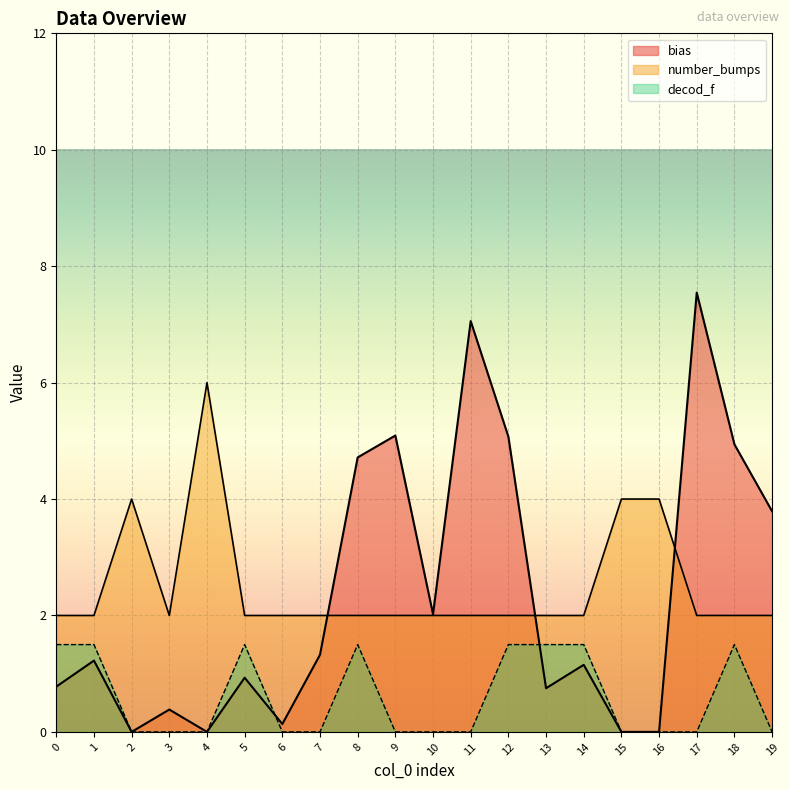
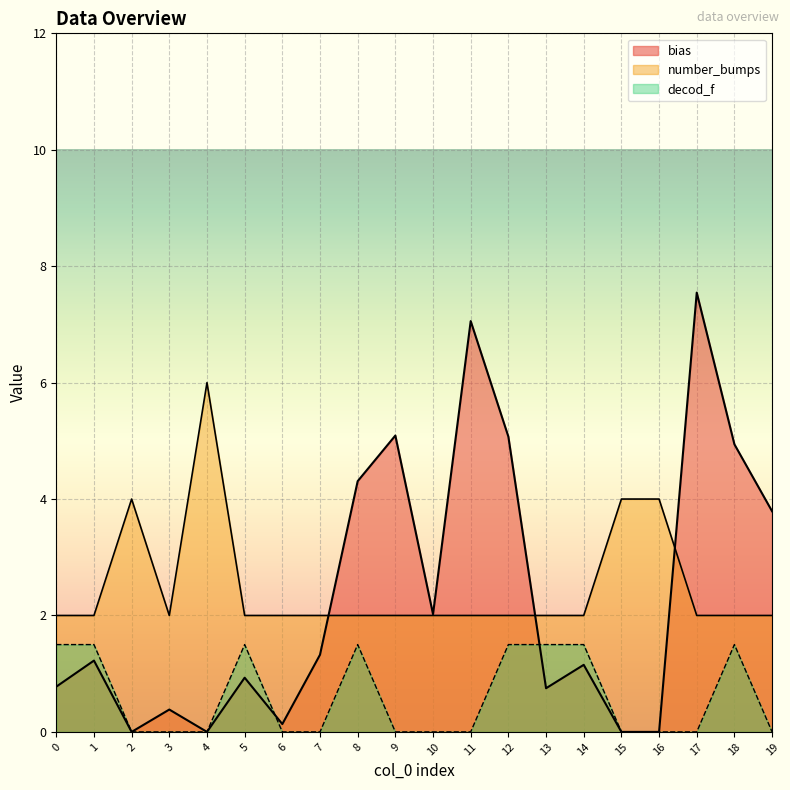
  {
    "bias": {
      "0": 0.8,
      "1": 1.2,
      "3": 0.4,
      "5": 0.9,
      "6": 0.1,
      "7": 1.3,
-     "8": 4.7,
+     "8": 4.3,
      "9": 5.1,
      "11": 7.1,
      "12": 5.1,
      "13": 0.8,
      "14": 1.2,
      "17": 7.5,
      "18": 4.9,
      "19": 3.8
    },
    "number_bumps": {
      "0": 2.0,
      "1": 2.0,
      "2": 4.0,
      "3": 2.0,
      "4": 6.0,
      "5": 2.0,
      "6": 2.0,
      "7": 2.0,
      "8": 2.0,
      "9": 2.0,
      "11": 2.0,
      "12": 2.0,
      "13": 2.0,
      "14": 2.0,
      "15": 4.0,
      "16": 4.0,
      "17": 2.0,
      "18": 2.0,
      "19": 2.0
    },
    "decod_f": {
      "0": 1.5,
      "1": 1.5,
      "3": 0.0,
      "5": 1.5,
      "6": 0.0,
      "7": 0.0,
      "8": 1.5,
      "9": 0.0,
      "10": 0.0,
      "11": 0.0,
      "12": 1.5,
      "13": 1.5,
      "14": 1.5,
      "17": 0.0,
      "18": 1.5,
      "19": 0.0
    }
  }
